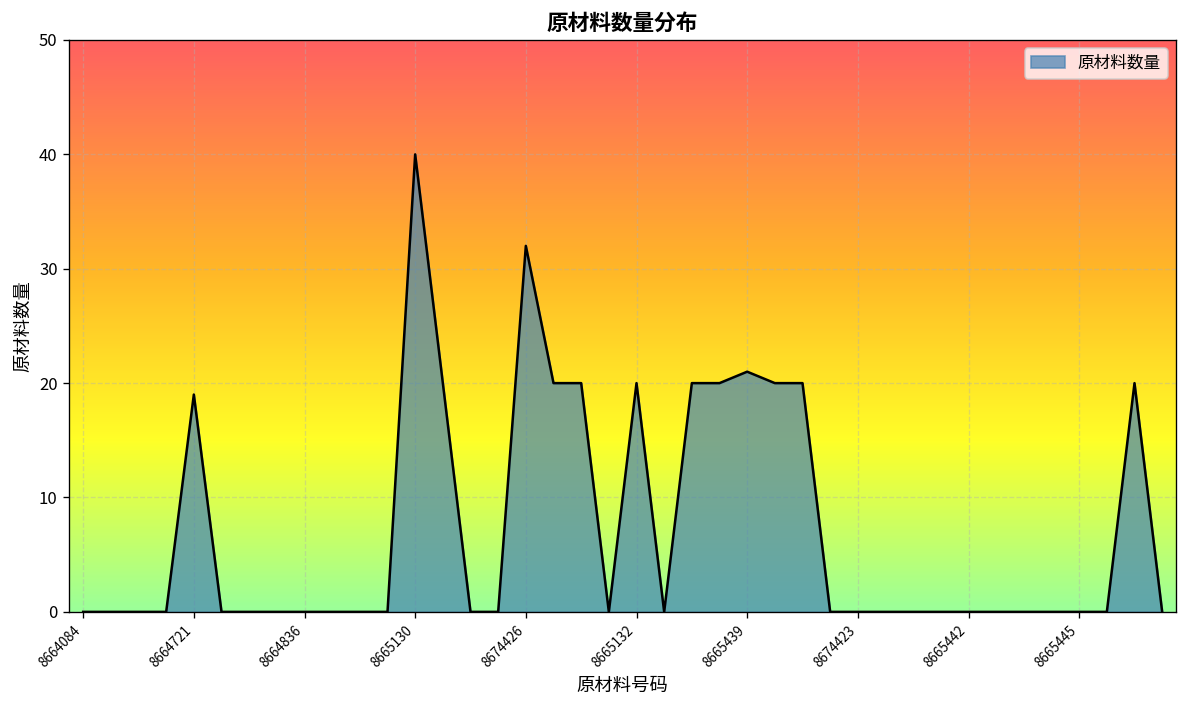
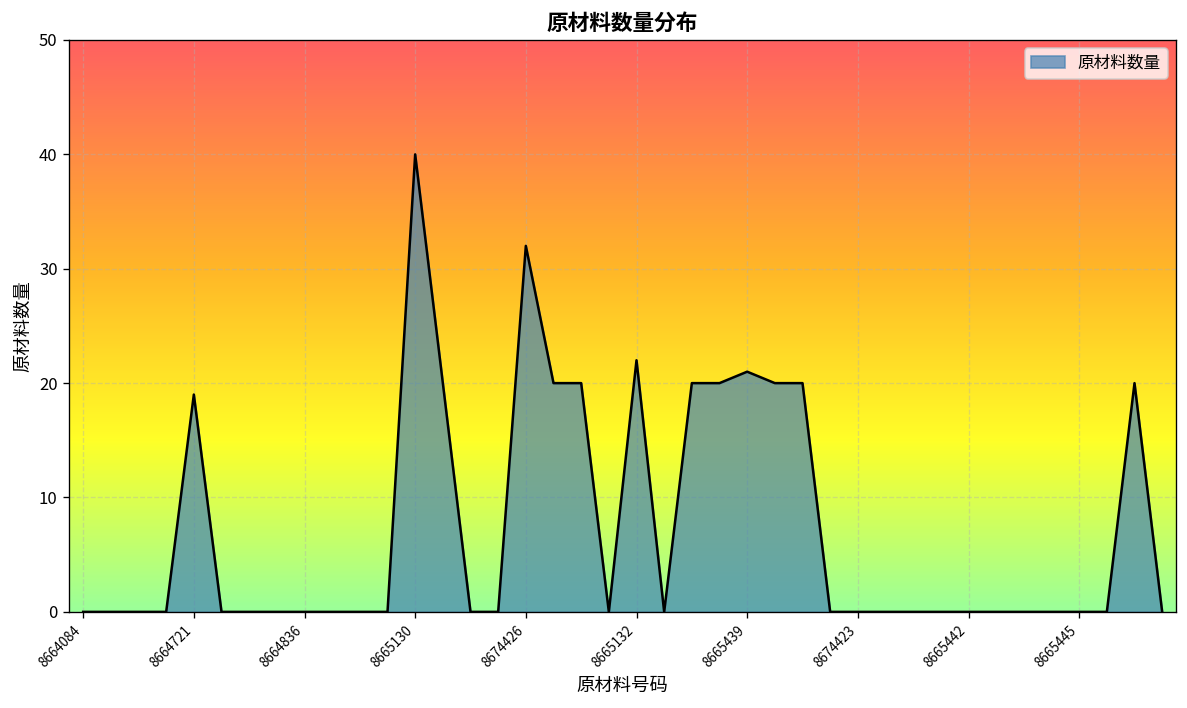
  {
    "8664084": 0,
    "8664721": 19,
    "8664836": 0,
    "8665130": 40,
    "8674426": 32,
-   "8665132": 20,
+   "8665132": 22,
    "8665439": 21,
    "8674423": 0,
    "8665442": 0,
    "8665445": 0
  }
